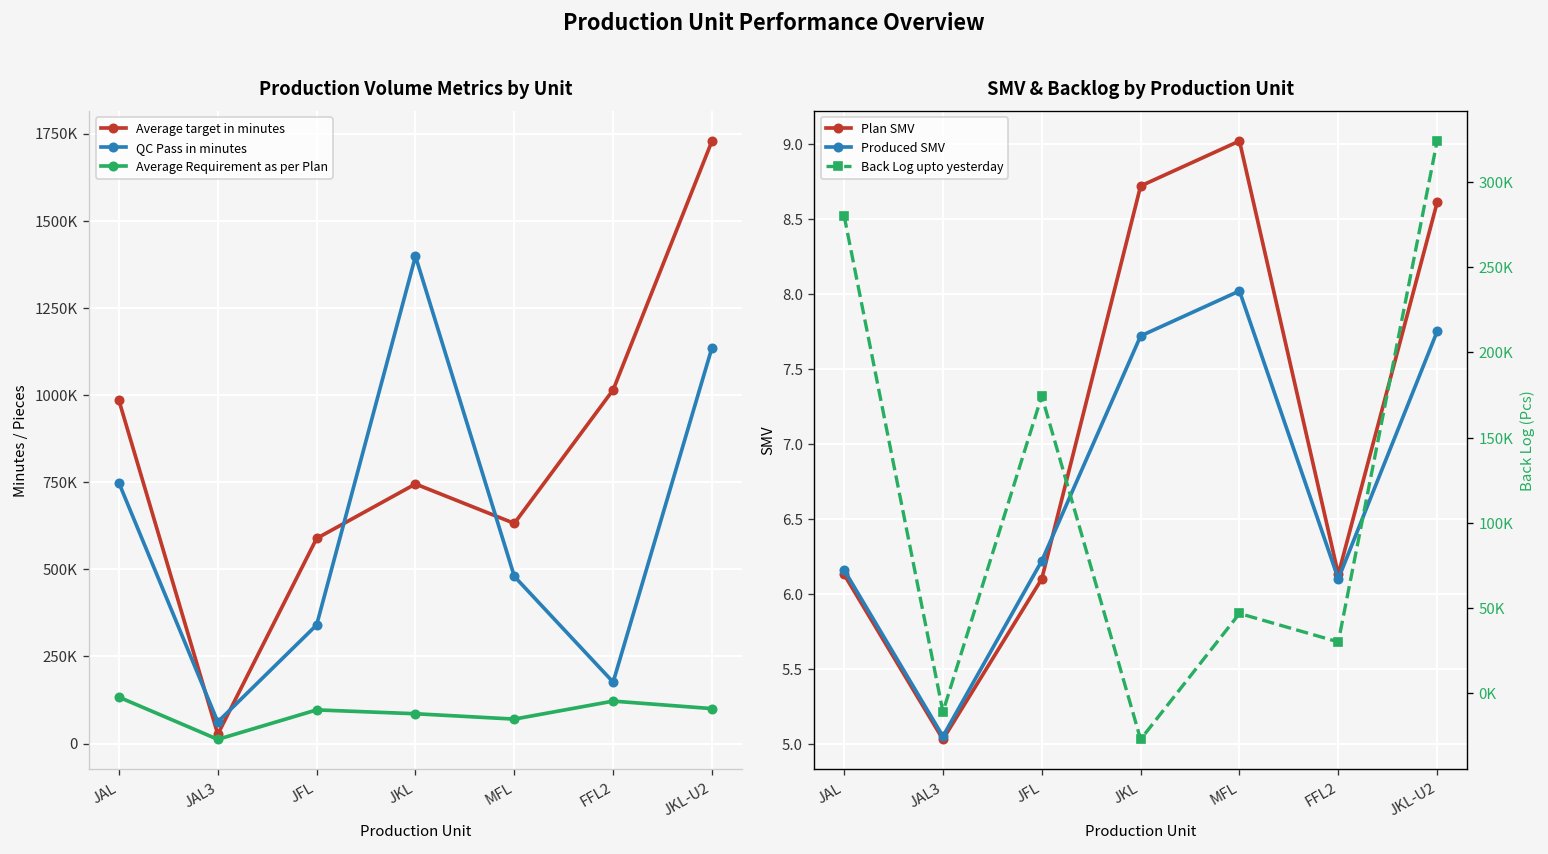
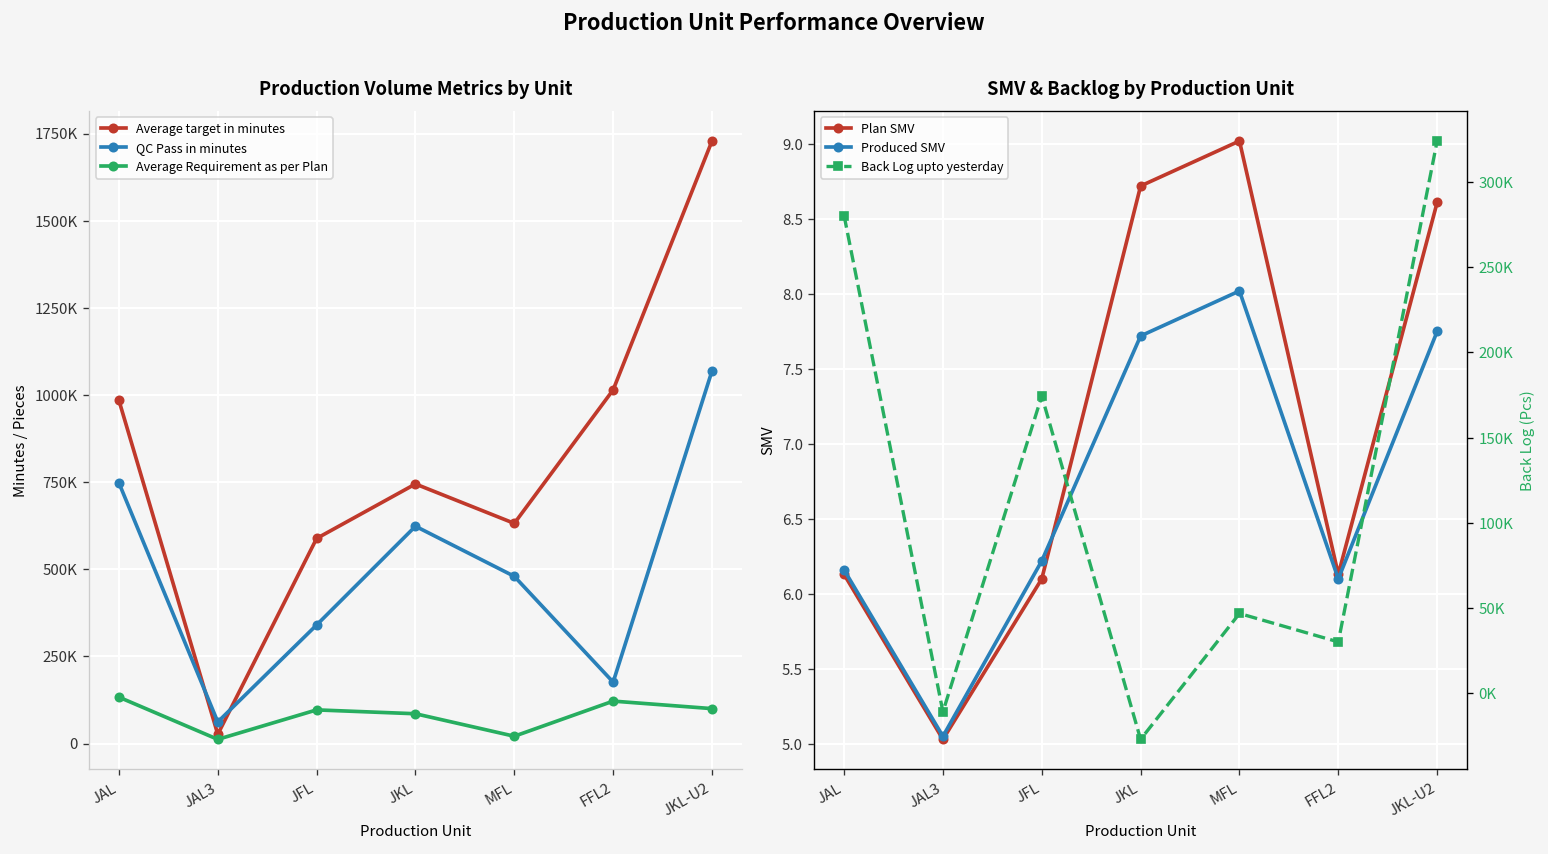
  {
    "Production Volume Metrics by Unit": {
      "Average target in minutes": {
        "JAL": 980000,
        "JAL3": 30000,
        "JFL": 590000,
        "JKL": 740000,
        "MFL": 630000,
        "FFL2": 1010000,
        "JKL-U2": 1730000
      },
      "QC Pass in minutes": {
        "JAL": 750000,
        "JAL3": 60000,
        "JFL": 340000,
-       "JKL": 1400000,
+       "JKL": 620000,
        "MFL": 480000,
        "FFL2": 180000,
-       "JKL-U2": 1140000
+       "JKL-U2": 1070000
      },
      "Average Requirement as per Plan": {
        "JAL": 130000,
        "JAL3": 10000,
        "JFL": 100000,
        "JKL": 90000,
-       "MFL": 70000,
+       "MFL": 20000,
        "FFL2": 120000,
        "JKL-U2": 100000
      }
    }
  }
